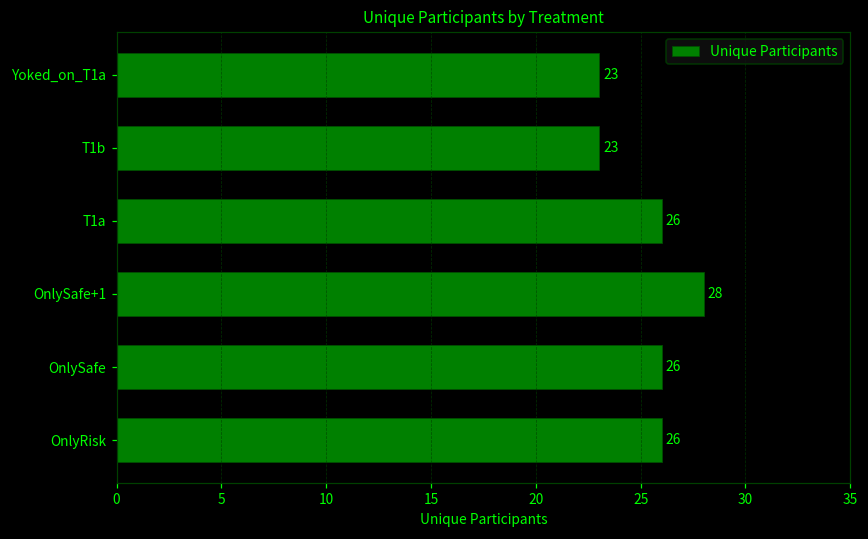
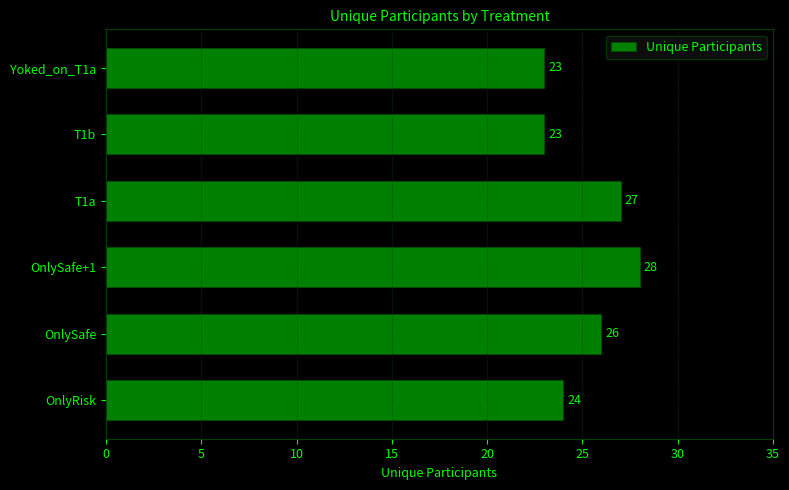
  {
    "Yoked_on_T1a": 23,
    "T1b": 23,
-   "T1a": 26,
+   "T1a": 27,
    "OnlySafe+1": 28,
    "OnlySafe": 26,
-   "OnlyRisk": 26
+   "OnlyRisk": 24
  }
